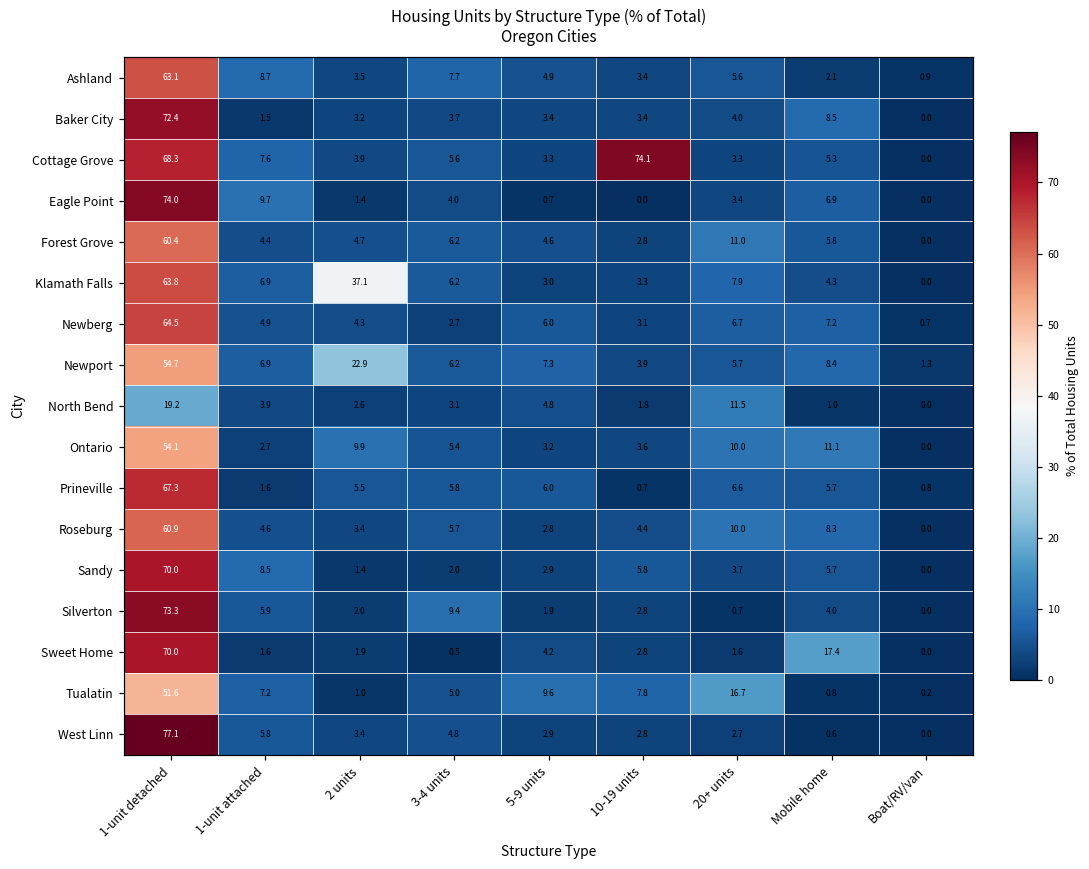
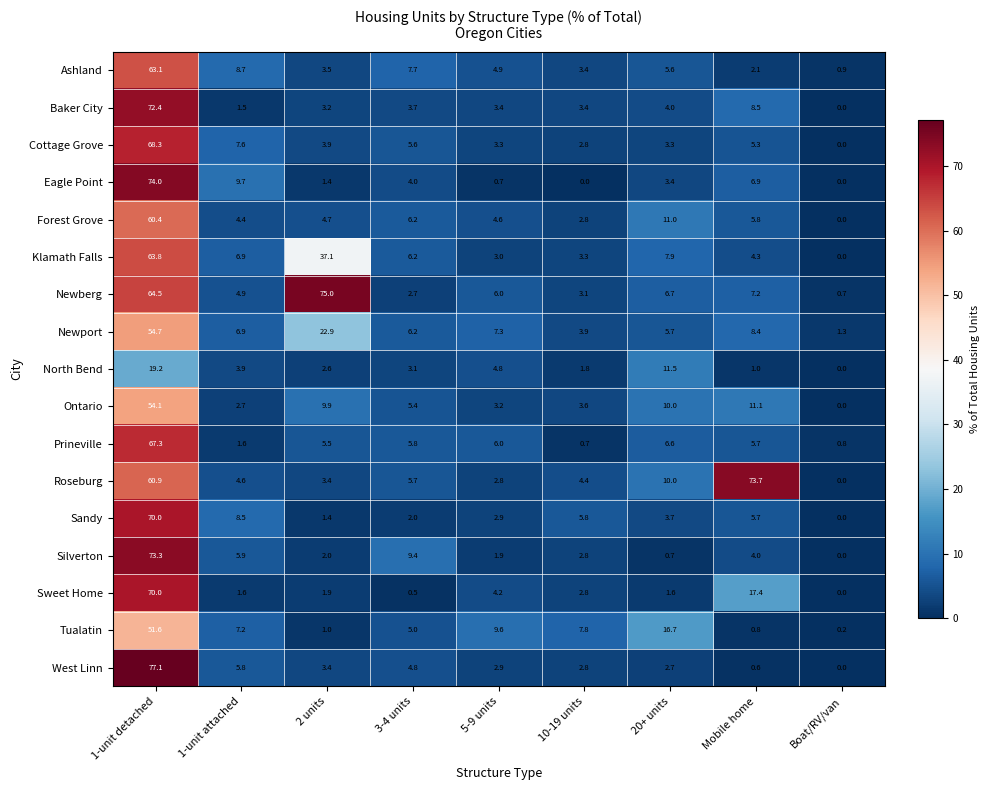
  {
    "Ashland": {
      "1-unit detached": 63.1,
      "1-unit attached": 8.7,
      "2 units": 3.5,
      "3-4 units": 7.7,
      "5-9 units": 4.9,
      "10-19 units": 3.4,
      "20+ units": 5.6,
      "Mobile home": 2.1,
      "Boat/RV/van": 0.9
    },
    "Baker City": {
      "1-unit detached": 72.4,
      "1-unit attached": 1.5,
      "2 units": 3.2,
      "3-4 units": 3.7,
      "5-9 units": 3.4,
      "10-19 units": 3.4,
      "20+ units": 4.0,
      "Mobile home": 8.5,
      "Boat/RV/van": 0.0
    },
    "Cottage Grove": {
      "1-unit detached": 68.3,
      "1-unit attached": 7.6,
      "2 units": 3.9,
      "3-4 units": 5.6,
      "5-9 units": 3.3,
-     "10-19 units": 74.1,
+     "10-19 units": 2.8,
      "20+ units": 3.3,
      "Mobile home": 5.3,
      "Boat/RV/van": 0.0
    },
    "Eagle Point": {
      "1-unit detached": 74.0,
      "1-unit attached": 9.7,
      "2 units": 1.4,
      "3-4 units": 4.0,
      "5-9 units": 0.7,
      "10-19 units": 0.0,
      "20+ units": 3.4,
      "Mobile home": 6.9,
      "Boat/RV/van": 0.0
    },
    "Forest Grove": {
      "1-unit detached": 60.4,
      "1-unit attached": 4.4,
      "2 units": 4.7,
      "3-4 units": 6.2,
      "5-9 units": 4.6,
      "10-19 units": 2.8,
      "20+ units": 11.0,
      "Mobile home": 5.8,
      "Boat/RV/van": 0.0
    },
    "Klamath Falls": {
      "1-unit detached": 63.8,
      "1-unit attached": 6.9,
      "2 units": 37.1,
      "3-4 units": 6.2,
      "5-9 units": 3.0,
      "10-19 units": 3.3,
      "20+ units": 7.9,
      "Mobile home": 4.3,
      "Boat/RV/van": 0.0
    },
    "Newberg": {
      "1-unit detached": 64.5,
      "1-unit attached": 4.9,
-     "2 units": 4.3,
+     "2 units": 75.0,
      "3-4 units": 2.7,
      "5-9 units": 6.0,
      "10-19 units": 3.1,
      "20+ units": 6.7,
      "Mobile home": 7.2,
      "Boat/RV/van": 0.7
    },
    "Newport": {
      "1-unit detached": 54.7,
      "1-unit attached": 6.9,
      "2 units": 22.9,
      "3-4 units": 6.2,
      "5-9 units": 7.3,
      "10-19 units": 3.9,
      "20+ units": 5.7,
      "Mobile home": 8.4,
      "Boat/RV/van": 1.3
    },
    "North Bend": {
      "1-unit detached": 19.2,
      "1-unit attached": 3.9,
      "2 units": 2.6,
      "3-4 units": 3.1,
      "5-9 units": 4.8,
      "10-19 units": 1.8,
      "20+ units": 11.5,
      "Mobile home": 1.0,
      "Boat/RV/van": 0.0
    },
    "Ontario": {
      "1-unit detached": 54.1,
      "1-unit attached": 2.7,
      "2 units": 9.9,
      "3-4 units": 5.4,
      "5-9 units": 3.2,
      "10-19 units": 3.6,
      "20+ units": 10.0,
      "Mobile home": 11.1,
      "Boat/RV/van": 0.0
    },
    "Prineville": {
      "1-unit detached": 67.3,
      "1-unit attached": 1.6,
      "2 units": 5.5,
      "3-4 units": 5.8,
      "5-9 units": 6.0,
      "10-19 units": 0.7,
      "20+ units": 6.6,
      "Mobile home": 5.7,
      "Boat/RV/van": 0.8
    },
    "Roseburg": {
      "1-unit detached": 60.9,
      "1-unit attached": 4.6,
      "2 units": 3.4,
      "3-4 units": 5.7,
      "5-9 units": 2.8,
      "10-19 units": 4.4,
      "20+ units": 10.0,
-     "Mobile home": 8.3,
+     "Mobile home": 73.7,
      "Boat/RV/van": 0.0
    },
    "Sandy": {
      "1-unit detached": 70.0,
      "1-unit attached": 8.5,
      "2 units": 1.4,
      "3-4 units": 2.0,
      "5-9 units": 2.9,
      "10-19 units": 5.8,
      "20+ units": 3.7,
      "Mobile home": 5.7,
      "Boat/RV/van": 0.0
    },
    "Silverton": {
      "1-unit detached": 73.3,
      "1-unit attached": 5.9,
      "2 units": 2.0,
      "3-4 units": 9.4,
      "5-9 units": 1.9,
      "10-19 units": 2.8,
      "20+ units": 0.7,
      "Mobile home": 4.0,
      "Boat/RV/van": 0.0
    },
    "Sweet Home": {
      "1-unit detached": 70.0,
      "1-unit attached": 1.6,
      "2 units": 1.9,
      "3-4 units": 0.5,
      "5-9 units": 4.2,
      "10-19 units": 2.8,
      "20+ units": 1.6,
      "Mobile home": 17.4,
      "Boat/RV/van": 0.0
    },
    "Tualatin": {
      "1-unit detached": 51.6,
      "1-unit attached": 7.2,
      "2 units": 1.0,
      "3-4 units": 5.0,
      "5-9 units": 9.6,
      "10-19 units": 7.8,
      "20+ units": 16.7,
      "Mobile home": 0.8,
      "Boat/RV/van": 0.2
    },
    "West Linn": {
      "1-unit detached": 77.1,
      "1-unit attached": 5.8,
      "2 units": 3.4,
      "3-4 units": 4.8,
      "5-9 units": 2.9,
      "10-19 units": 2.8,
      "20+ units": 2.7,
      "Mobile home": 0.6,
      "Boat/RV/van": 0.0
    }
  }
